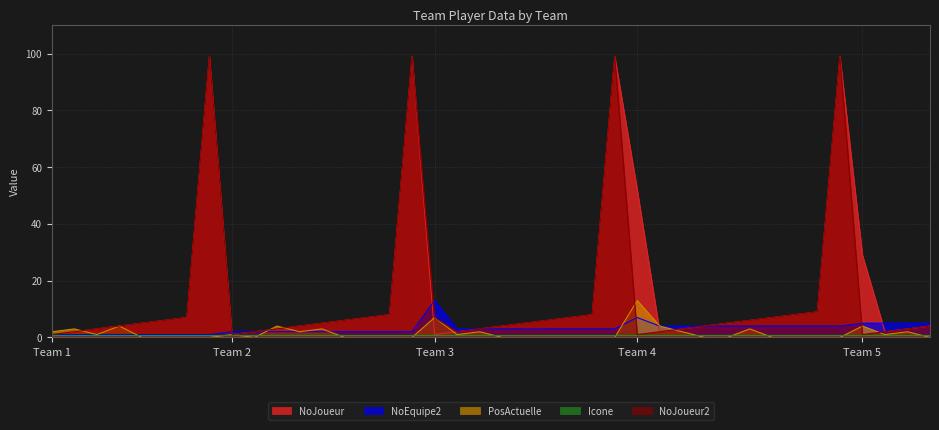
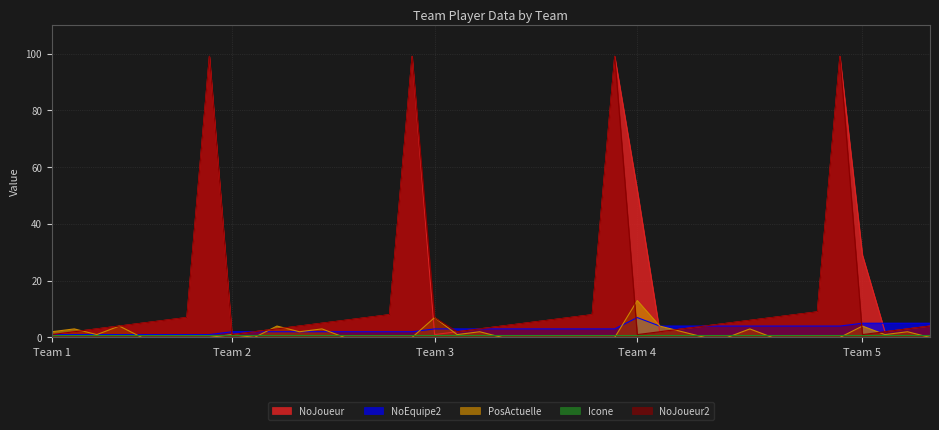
  {
    "NoJoueur": {
      "Team 4": 52,
      "Team 5": 29
    },
    "NoEquipe2": {
      "Team 2": 2,
-     "Team 3": 13,
+     "Team 3": 3,
      "Team 4": 7,
      "Team 5": 5
    },
    "PosActuelle": {
      "Team 1": 2,
      "Team 4": 13,
      "Team 5": 4
    }
  }
